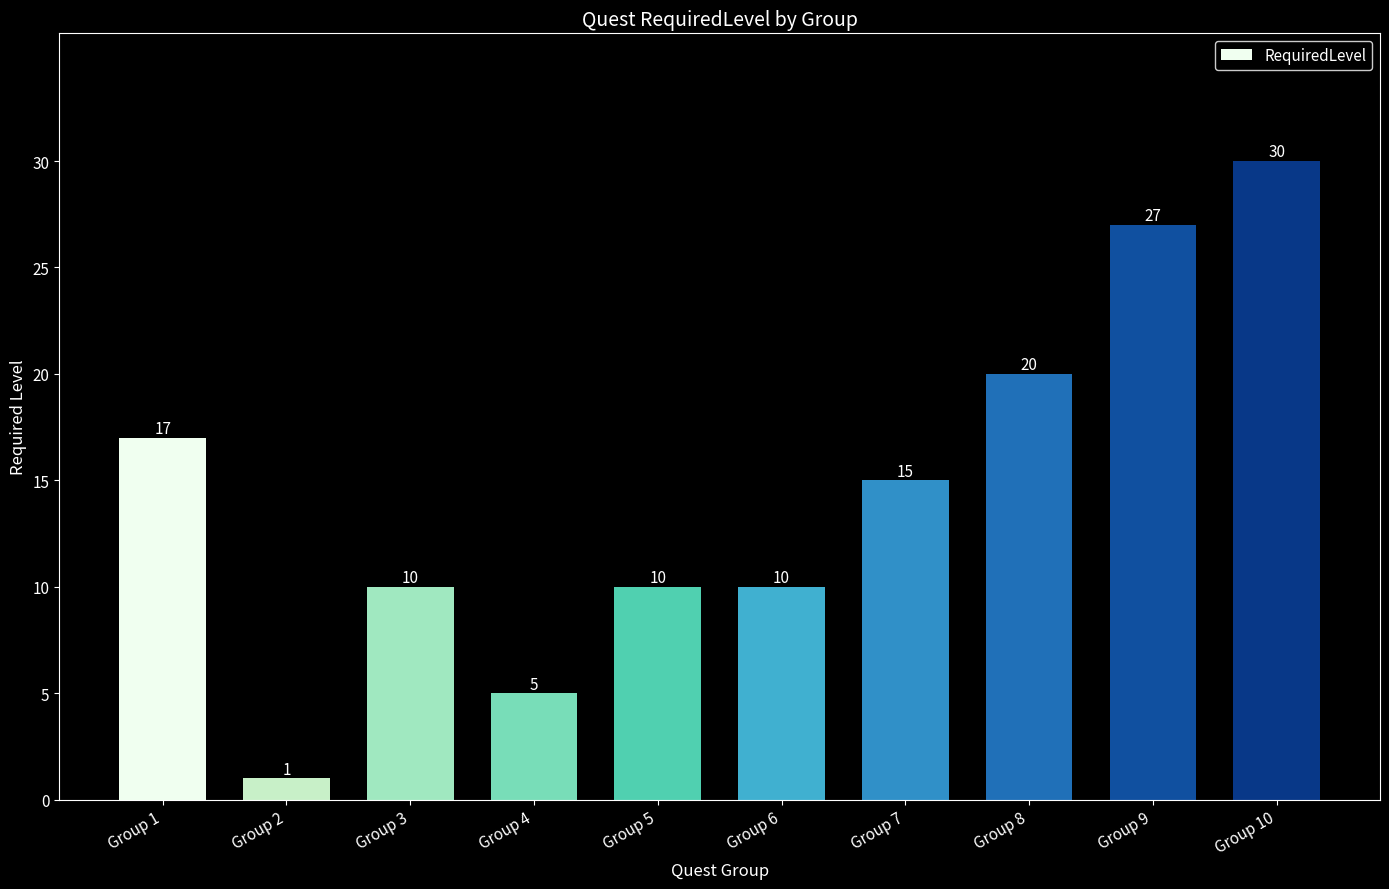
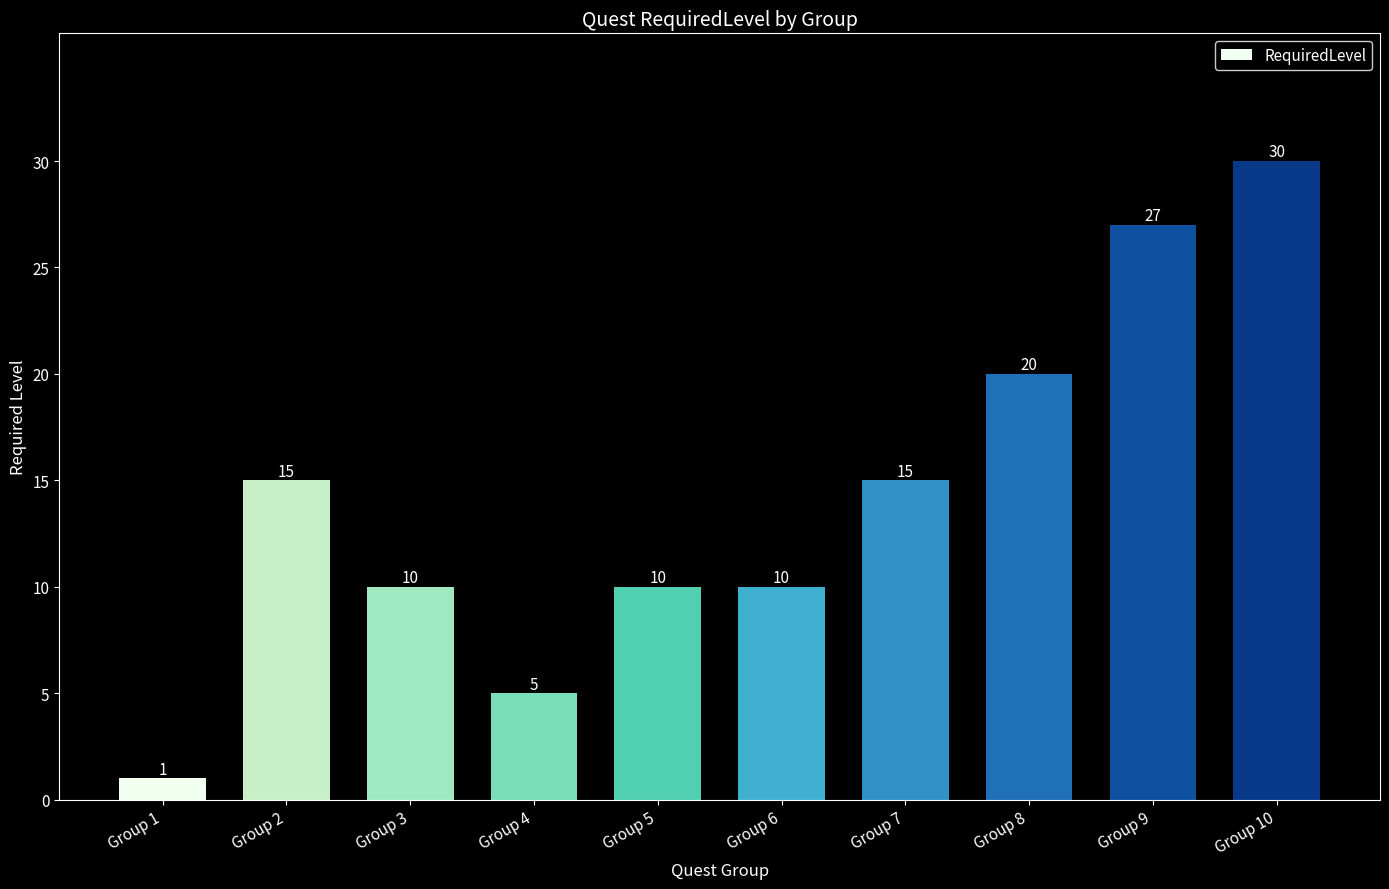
  {
-   "Group 1": 17,
-   "Group 2": 1,
+   "Group 1": 1,
+   "Group 2": 15,
    "Group 3": 10,
    "Group 4": 5,
    "Group 5": 10,
    "Group 6": 10,
    "Group 7": 15,
    "Group 8": 20,
    "Group 9": 27,
    "Group 10": 30
  }
